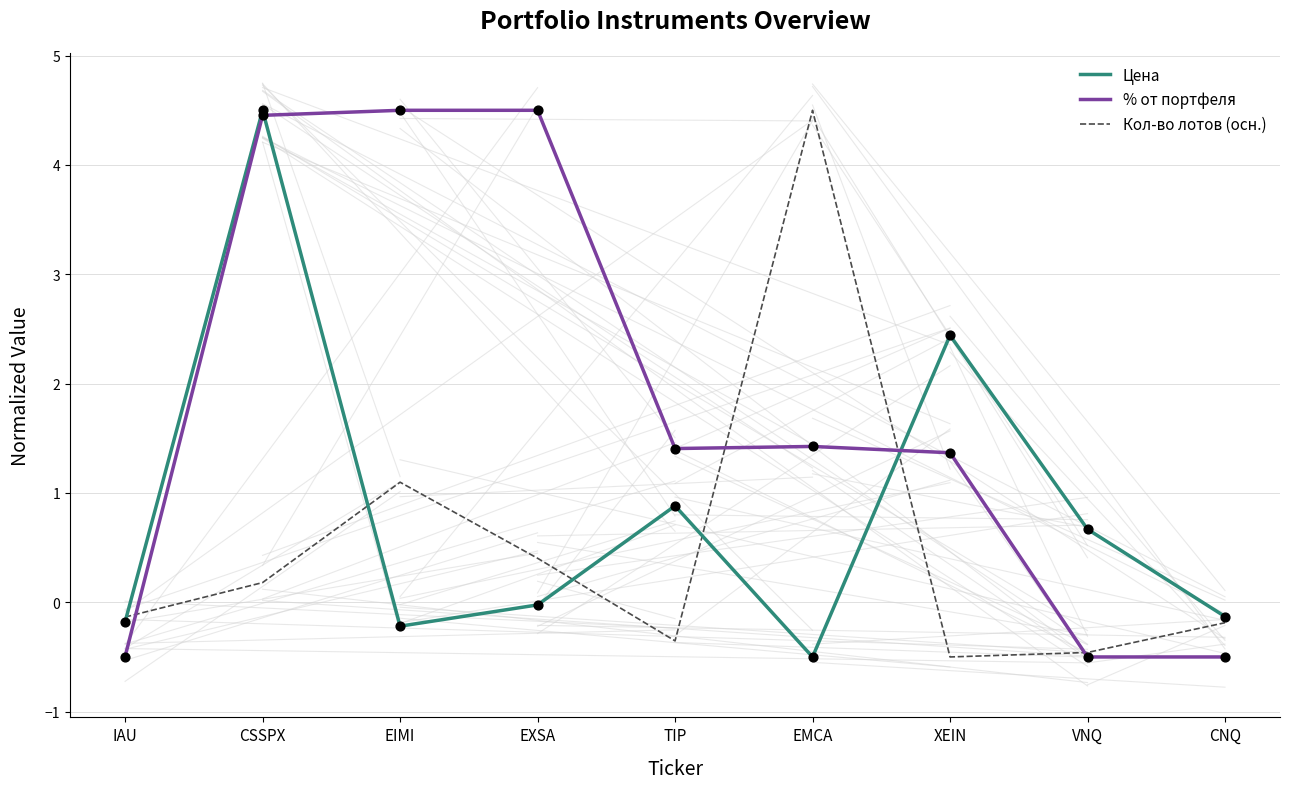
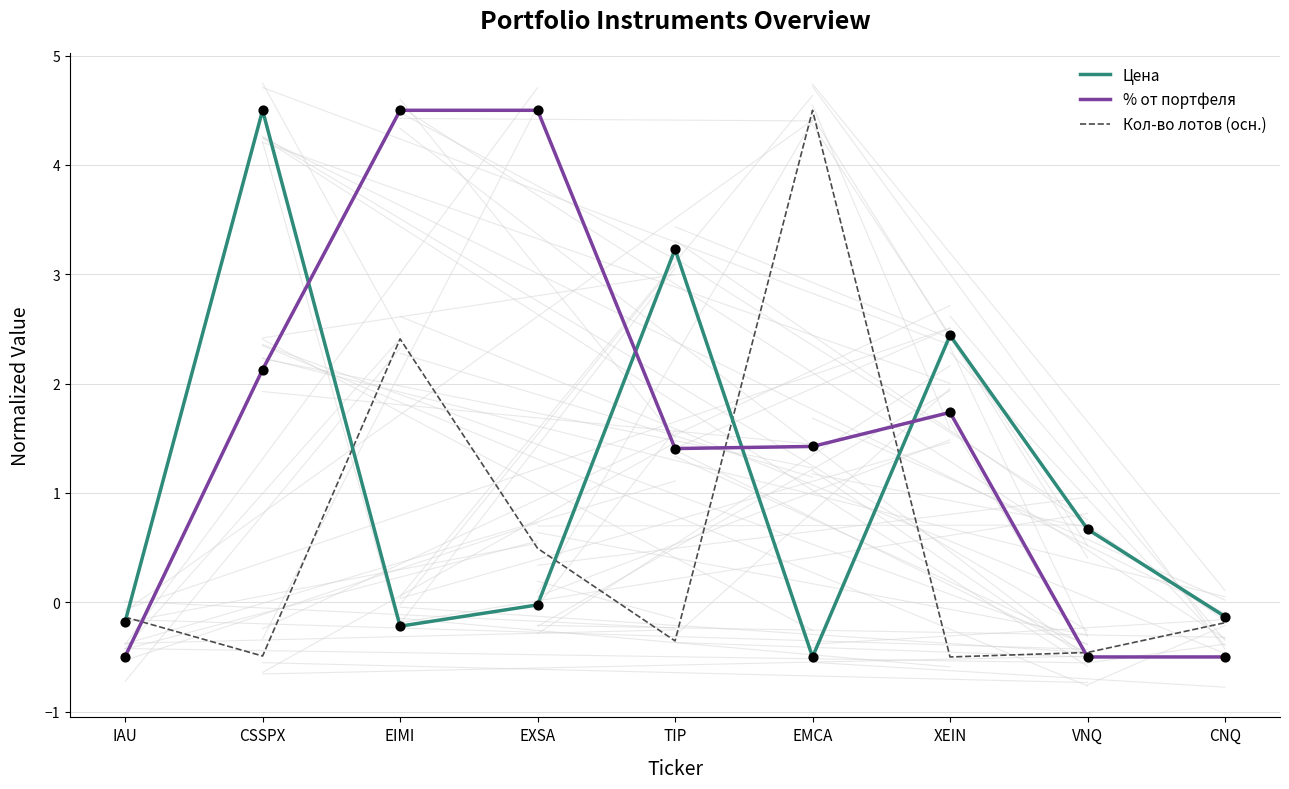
  {
    "Цена": {
      "CSSPX": 4.50,
      "EIMI": -0.22,
-     "TIP": 0.88,
+     "TIP": 3.23,
      "EMCA": -0.50,
      "XEIN": 2.44,
      "CNQ": -0.13
    },
    "% от портфеля": {
      "IAU": -0.50,
-     "CSSPX": 4.45,
+     "CSSPX": 2.13,
      "EXSA": 4.50,
-     "XEIN": 1.37,
+     "XEIN": 1.74,
      "CNQ": -0.50
    },
    "Кол-во лотов (осн.)": {
-     "CSSPX": 0.18,
-     "EIMI": 1.10,
-     "EXSA": 0.40,
+     "CSSPX": -0.49,
+     "EIMI": 2.41,
+     "EXSA": 0.49,
      "EMCA": 4.50,
      "XEIN": -0.50
    }
  }
